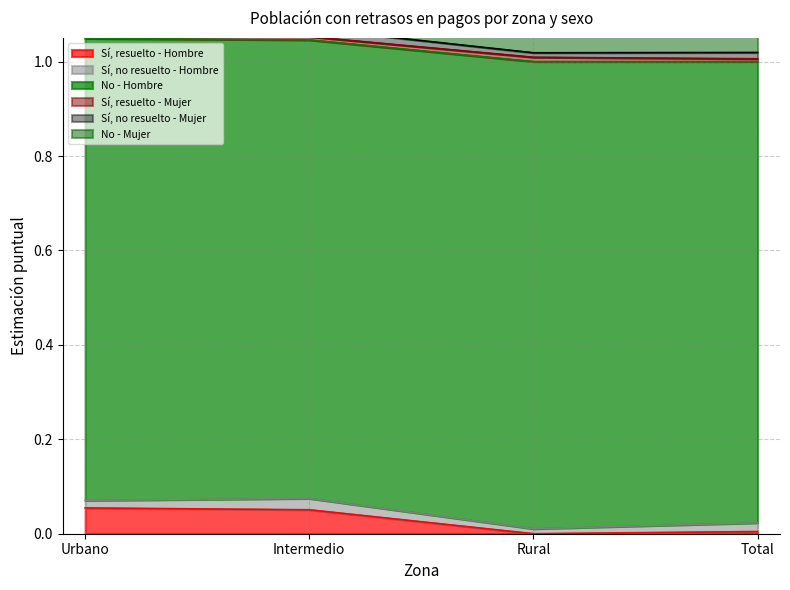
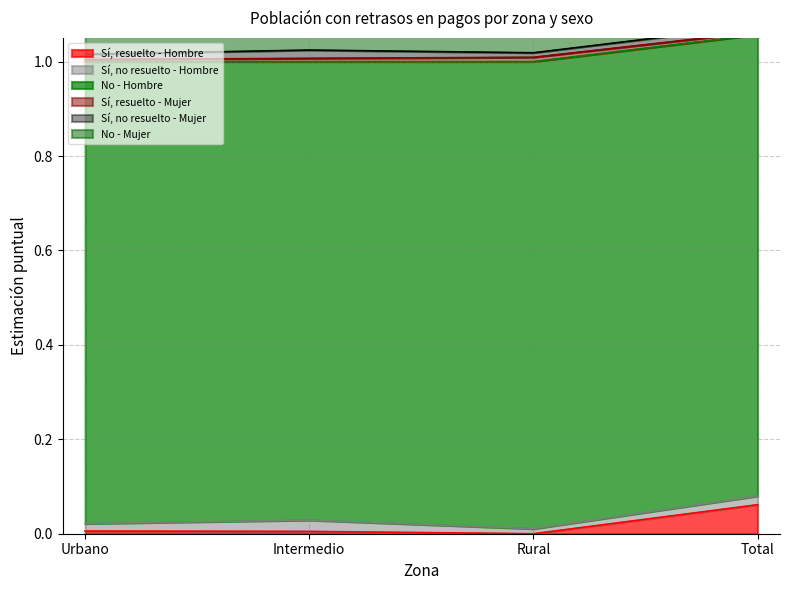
  {
    "Sí, resuelto - Hombre": {
-     "Urbano": 0.05,
-     "Intermedio": 0.05,
+     "Urbano": 0.01,
+     "Intermedio": 0.00,
      "Rural": 0.00,
-     "Total": 0.00
+     "Total": 0.06
    },
    "Sí, no resuelto - Hombre": {
      "Urbano": 0.02,
      "Intermedio": 0.02,
      "Rural": 0.01,
      "Total": 0.02
    },
    "Sí, resuelto - Mujer": {
      "Intermedio": 0.01,
      "Rural": 0.01
    },
    "Sí, no resuelto - Mujer": {
      "Rural": 0.01
    }
  }
